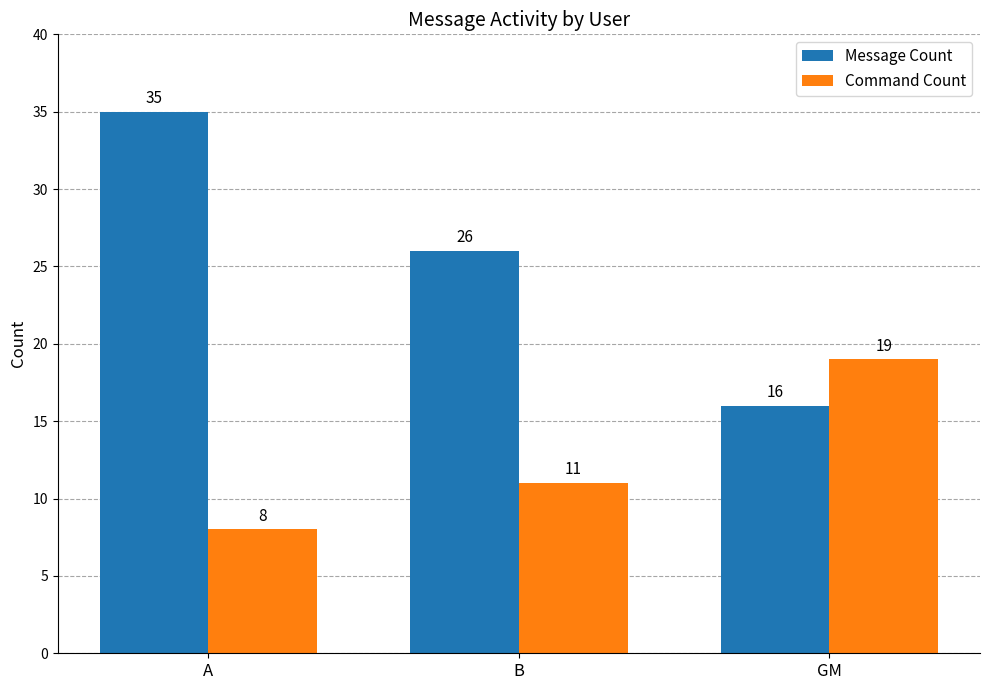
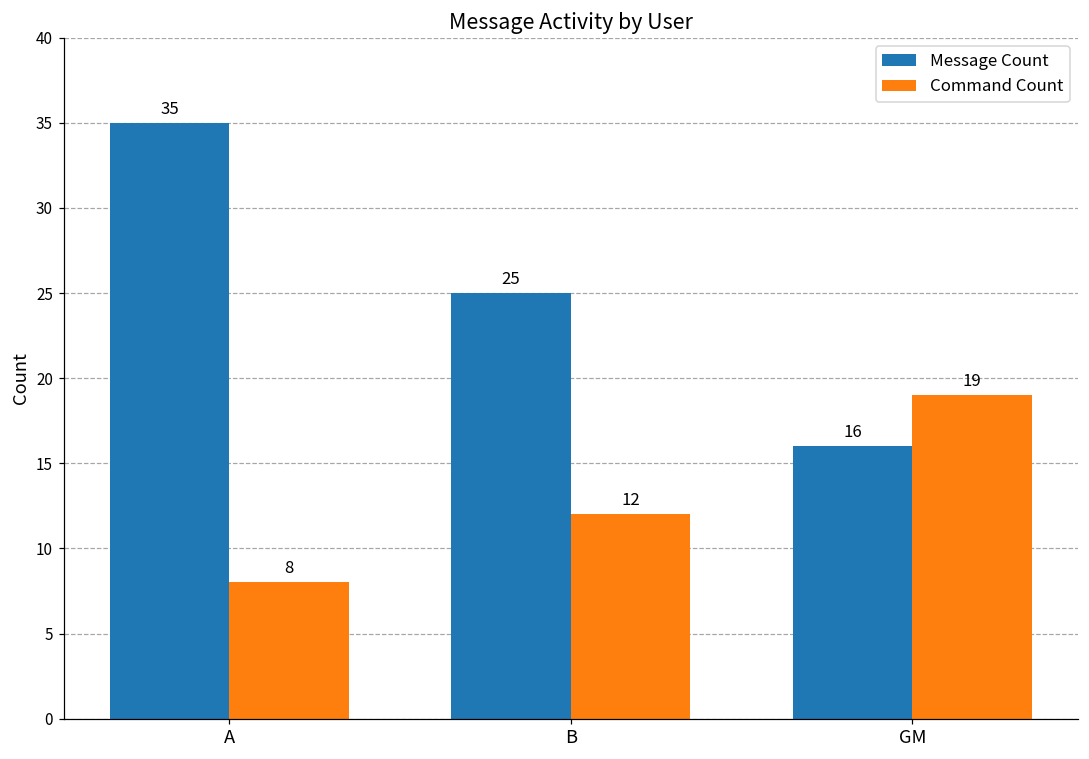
  {
    "Message Count": {
      "A": 35,
-     "B": 26,
+     "B": 25,
      "GM": 16
    },
    "Command Count": {
      "A": 8,
-     "B": 11,
+     "B": 12,
      "GM": 19
    }
  }
